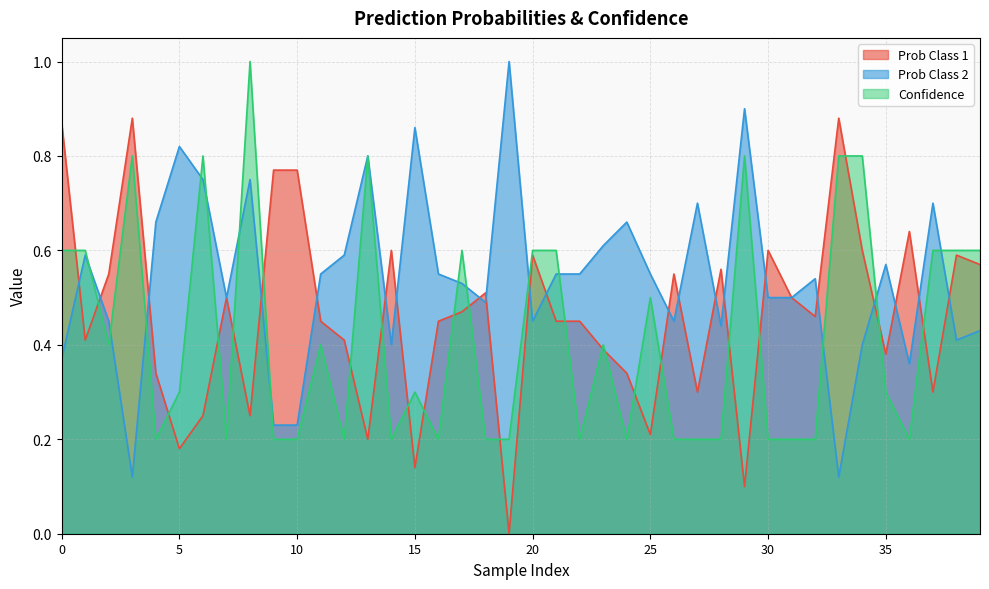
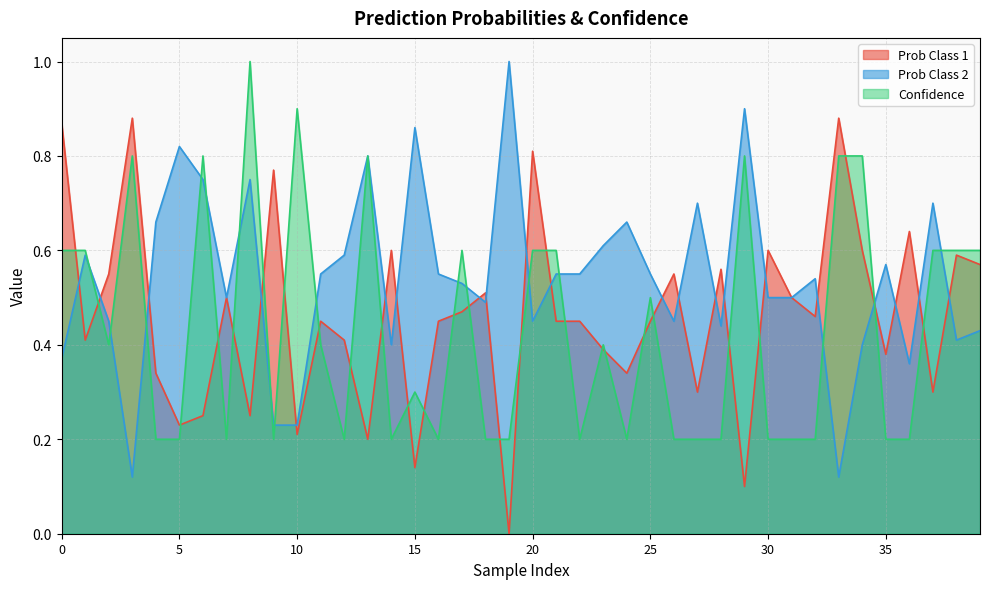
  {
    "Prob Class 1": {
      "0": 0.87,
-     "5": 0.18,
-     "10": 0.77,
+     "5": 0.23,
+     "10": 0.21,
      "15": 0.14,
-     "20": 0.59,
-     "25": 0.21,
+     "20": 0.81,
+     "25": 0.45,
      "30": 0.60,
      "35": 0.38
    },
    "Prob Class 2": {
      "0": 0.37,
      "5": 0.82,
      "10": 0.23,
      "15": 0.86,
      "20": 0.45,
      "25": 0.55,
      "30": 0.50,
      "35": 0.57
    },
    "Confidence": {
      "0": 0.6,
-     "5": 0.3,
-     "10": 0.2,
+     "5": 0.2,
+     "10": 0.9,
      "15": 0.3,
      "20": 0.6,
      "25": 0.5,
      "30": 0.2,
-     "35": 0.3
+     "35": 0.2
    }
  }
